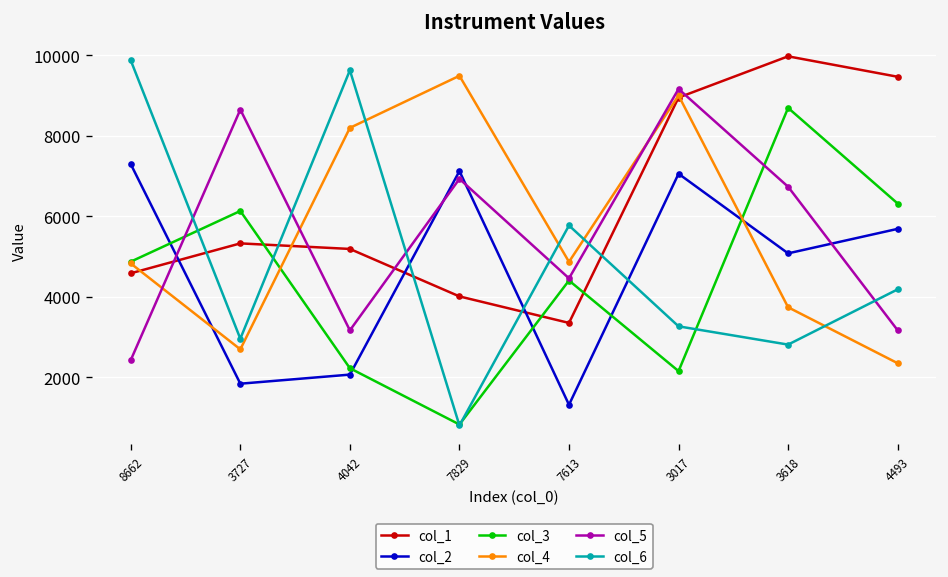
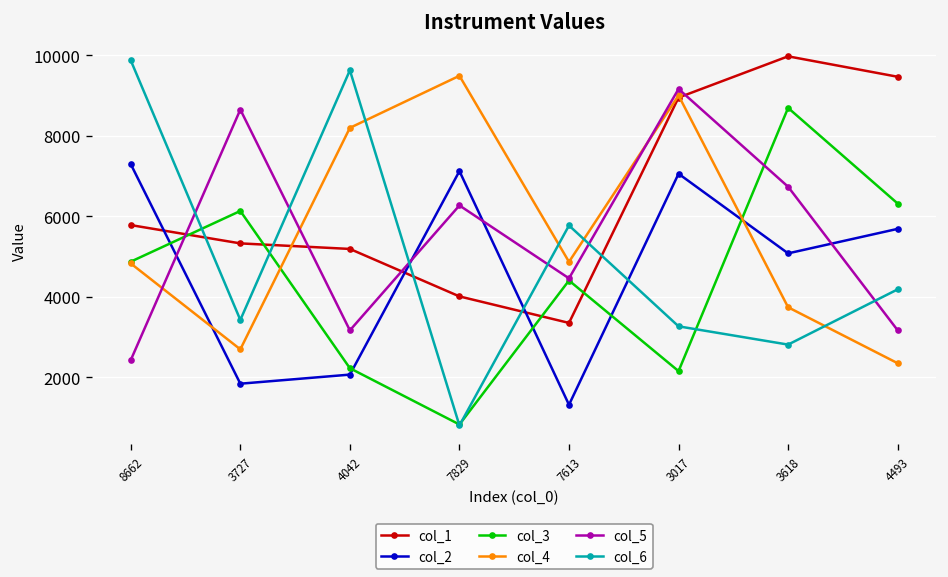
  {
    "col_1": {
-     "8662": 4600,
+     "8662": 5800,
      "3727": 5300,
      "4042": 5200,
      "7829": 4000,
      "7613": 3300,
      "3618": 10000,
      "4493": 9500
    },
    "col_2": {
      "8662": 7300,
      "3727": 1800,
      "4042": 2100,
      "7829": 7100,
      "7613": 1300,
      "3017": 7100,
      "3618": 5100,
      "4493": 5700
    },
    "col_3": {
      "3727": 6100,
      "4042": 2200,
      "3017": 2200,
      "3618": 8700,
      "4493": 6300
    },
    "col_4": {
      "3727": 2700,
      "4042": 8200,
      "7829": 9500,
      "7613": 4900,
      "3618": 3700,
      "4493": 2300
    },
    "col_5": {
      "8662": 2400,
      "3727": 8700,
      "4042": 3200,
-     "7829": 6900,
+     "7829": 6300,
      "3017": 9200,
      "3618": 6700,
      "4493": 3200
    },
    "col_6": {
      "8662": 9900,
-     "3727": 3000,
+     "3727": 3400,
      "4042": 9600,
      "7613": 5800,
      "3017": 3300,
      "3618": 2800,
      "4493": 4200
    }
  }
